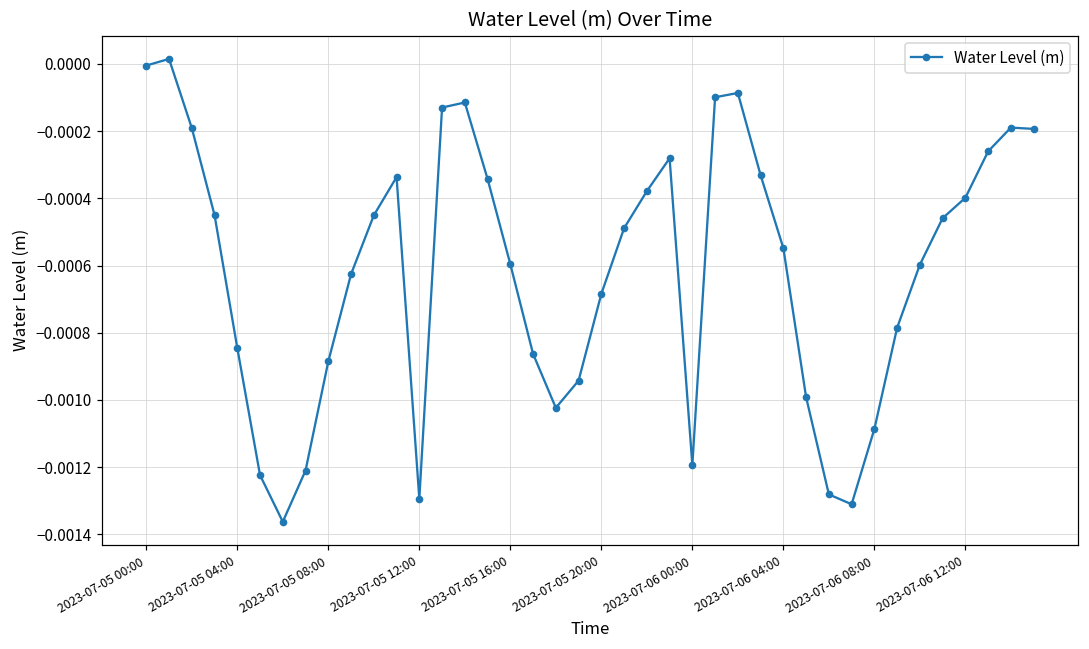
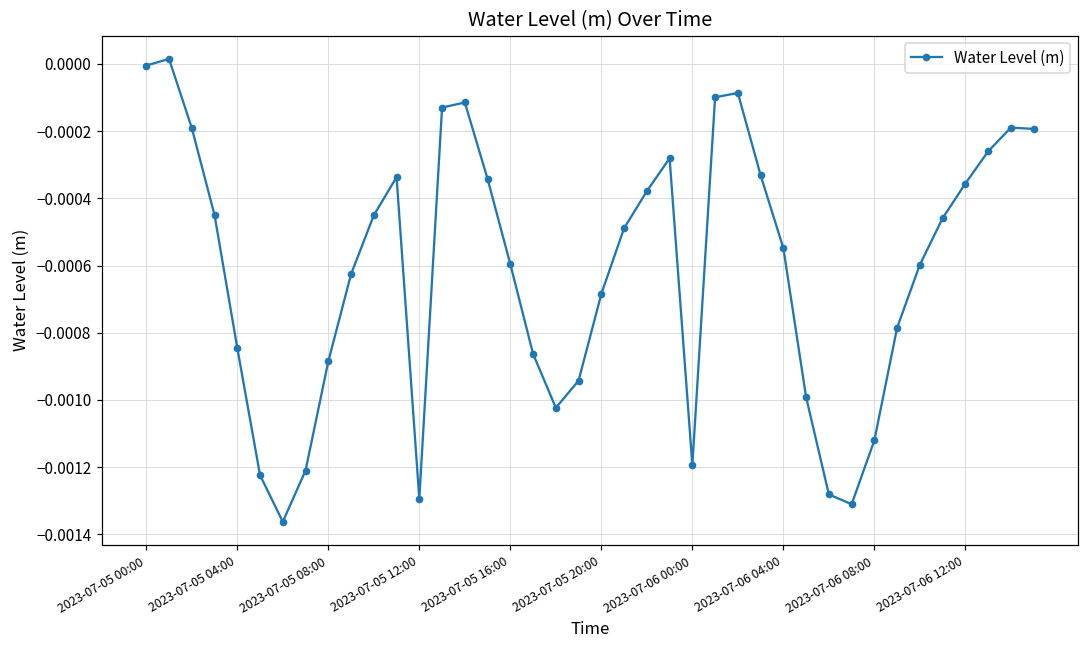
  {
    "2023-07-05 00:00": 0.00000,
    "2023-07-05 04:00": -0.00085,
    "2023-07-05 08:00": -0.00089,
    "2023-07-05 12:00": -0.00129,
    "2023-07-05 16:00": -0.00060,
    "2023-07-05 20:00": -0.00068,
    "2023-07-06 00:00": -0.00119,
    "2023-07-06 04:00": -0.00055,
-   "2023-07-06 08:00": -0.00109,
-   "2023-07-06 12:00": -0.00040
+   "2023-07-06 08:00": -0.00112,
+   "2023-07-06 12:00": -0.00036
  }
